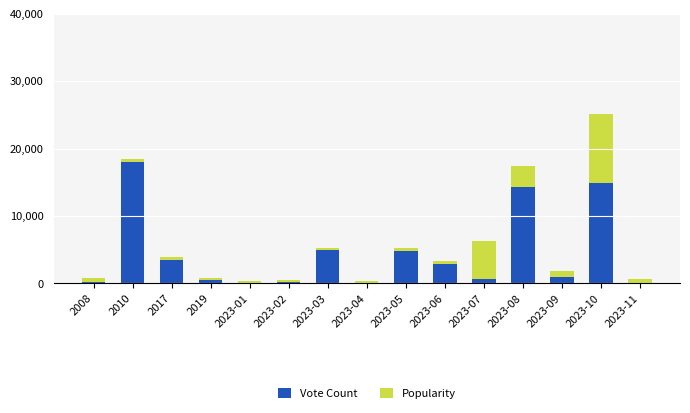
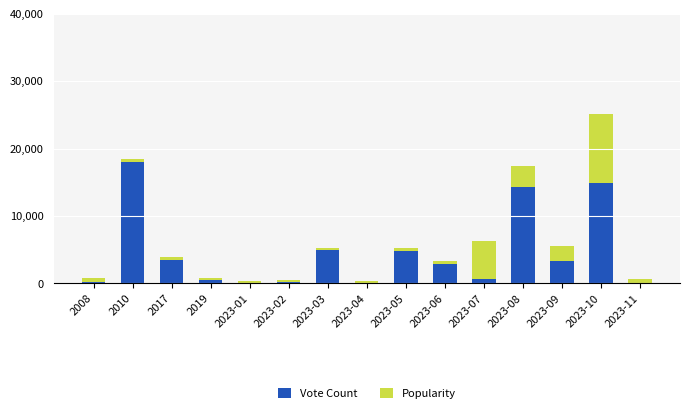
  {
    "Vote Count": {
      "2010": "18,000",
      "2017": "4,000",
      "2019": "0",
      "2023-03": "5,000",
      "2023-05": "5,000",
      "2023-06": "3,000",
      "2023-07": "1,000",
      "2023-08": "14,000",
-     "2023-09": "1,000",
+     "2023-09": "3,000",
      "2023-10": "15,000"
    },
    "Popularity": {
      "2008": "1,000",
      "2010": "0",
      "2017": "0",
      "2019": "0",
      "2023-01": "0",
      "2023-05": "0",
      "2023-06": "0",
      "2023-07": "6,000",
      "2023-08": "3,000",
-     "2023-09": "1,000",
+     "2023-09": "2,000",
      "2023-10": "10,000",
      "2023-11": "1,000"
    }
  }
